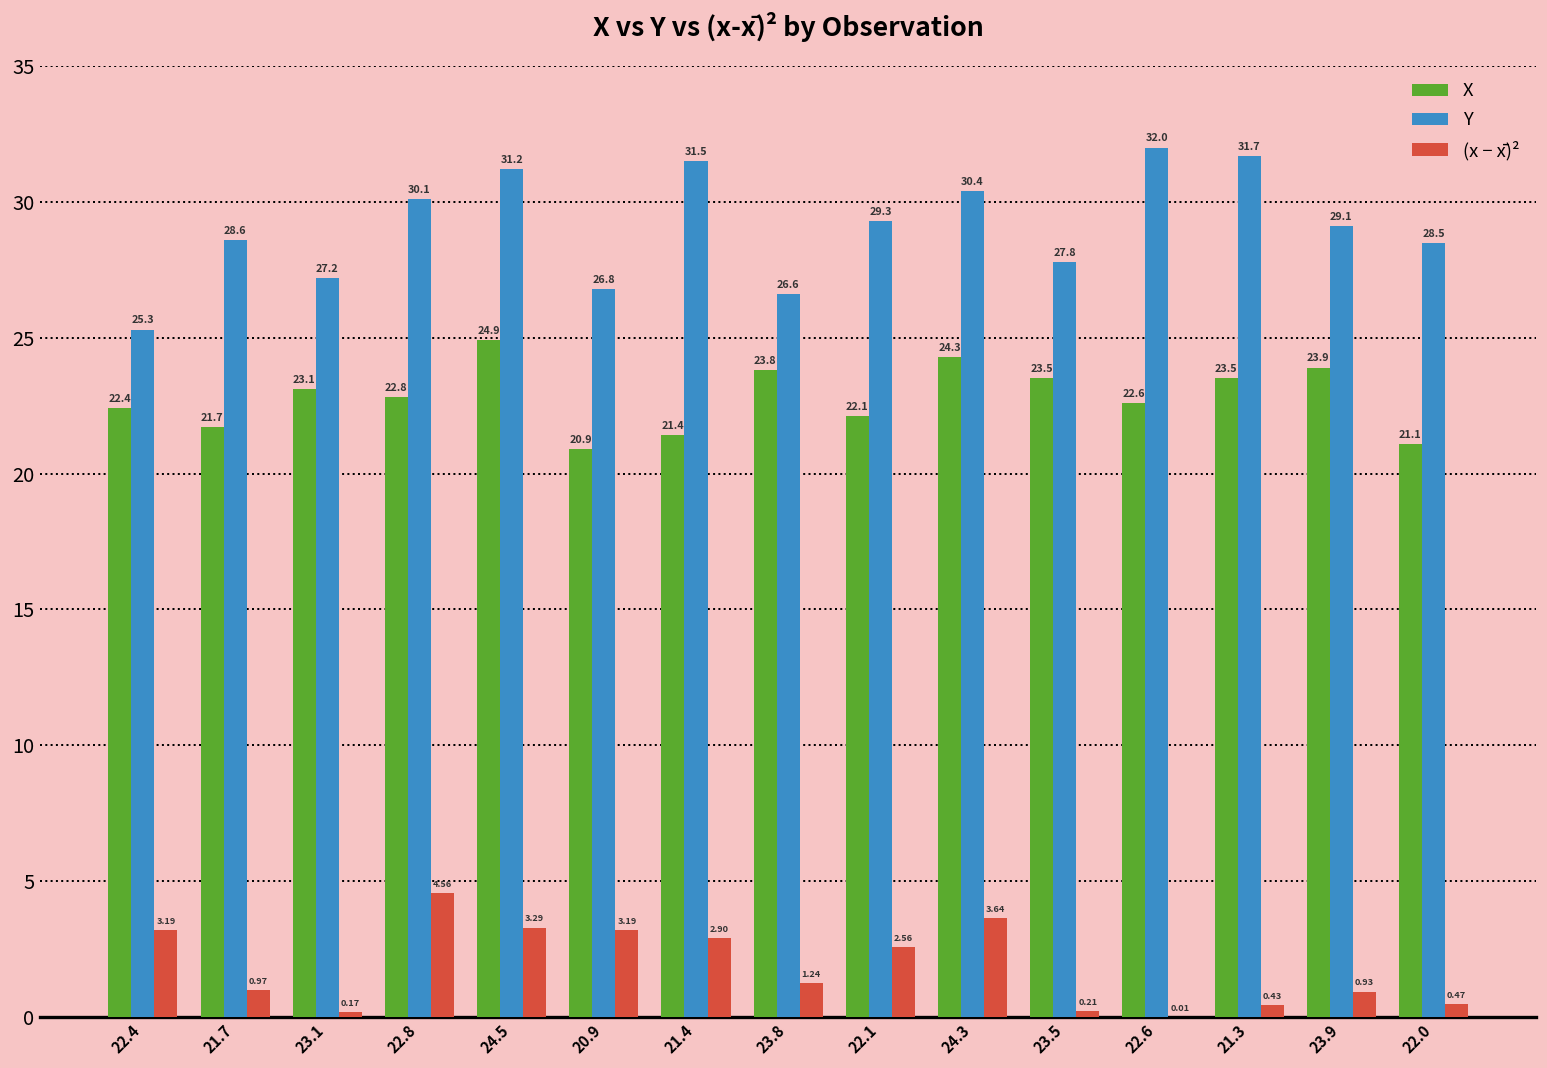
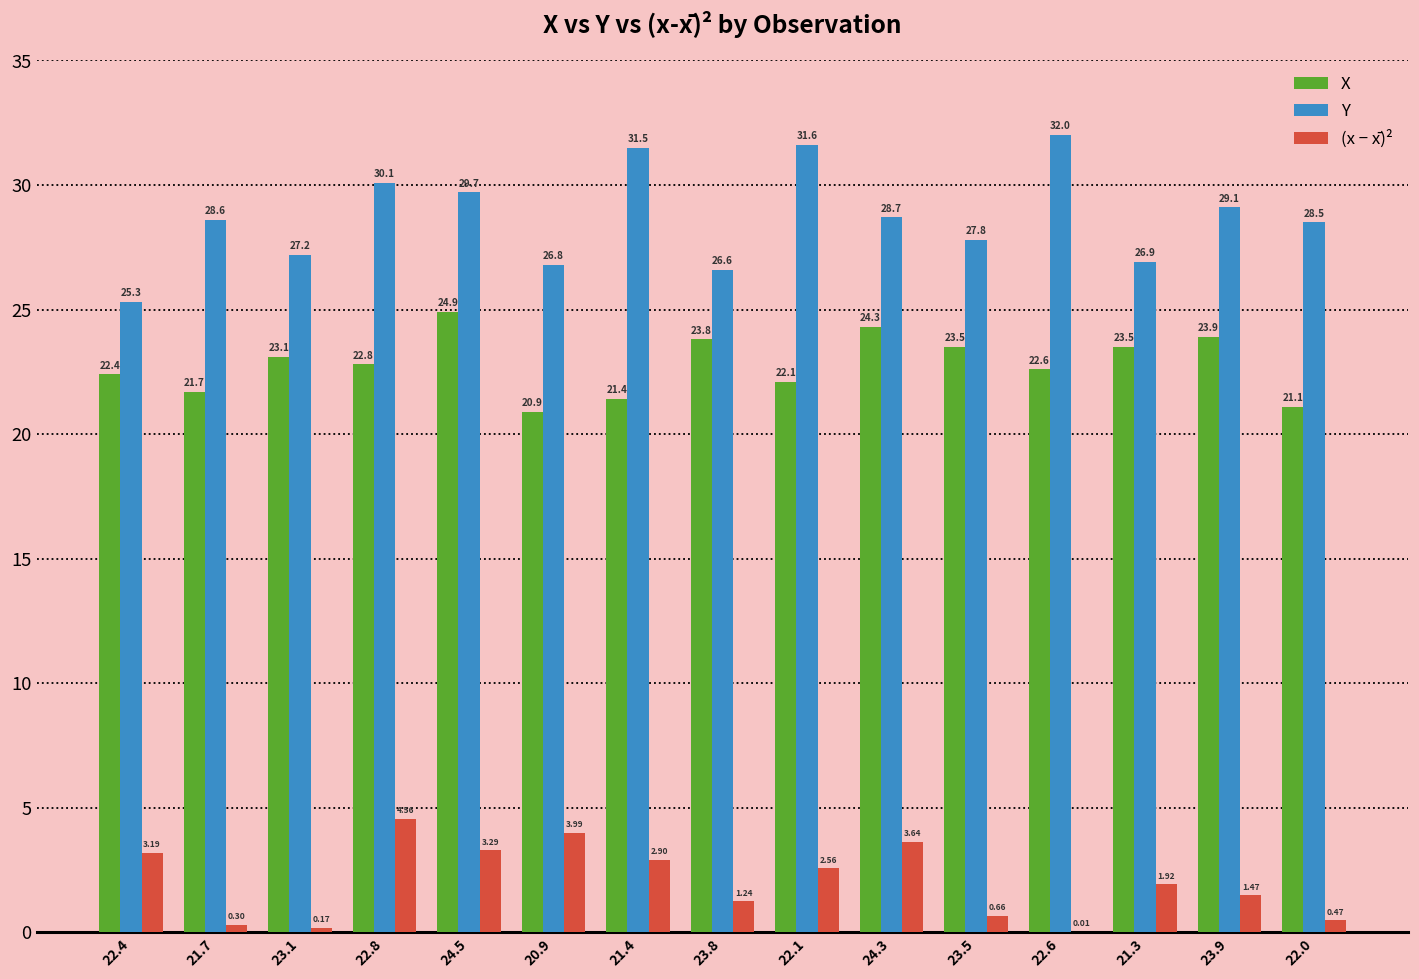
  {
    "X": {
      "22.4": 22.4,
      "21.7": 21.7,
      "23.1": 23.1,
      "22.8": 22.8,
      "24.5": 24.9,
      "20.9": 20.9,
      "21.4": 21.4,
      "23.8": 23.8,
      "22.1": 22.1,
      "24.3": 24.3,
      "23.5": 23.5,
      "22.6": 22.6,
      "21.3": 23.5,
      "23.9": 23.9,
      "22.0": 21.1
    },
    "Y": {
      "22.4": 25.3,
      "21.7": 28.6,
      "23.1": 27.2,
      "22.8": 30.1,
-     "24.5": 31.2,
+     "24.5": 29.7,
      "20.9": 26.8,
      "21.4": 31.5,
      "23.8": 26.6,
-     "22.1": 29.3,
-     "24.3": 30.4,
+     "22.1": 31.6,
+     "24.3": 28.7,
      "23.5": 27.8,
      "22.6": 32.0,
-     "21.3": 31.7,
+     "21.3": 26.9,
      "23.9": 29.1,
      "22.0": 28.5
    },
    "(x − x̄)²": {
      "22.4": 3.19,
-     "21.7": 0.97,
+     "21.7": 0.30,
      "23.1": 0.17,
      "22.8": 4.56,
      "24.5": 3.29,
-     "20.9": 3.19,
+     "20.9": 3.99,
      "21.4": 2.90,
      "23.8": 1.24,
      "22.1": 2.56,
      "24.3": 3.64,
-     "23.5": 0.21,
+     "23.5": 0.66,
      "22.6": 0.01,
-     "21.3": 0.43,
-     "23.9": 0.93,
+     "21.3": 1.92,
+     "23.9": 1.47,
      "22.0": 0.47
    }
  }
